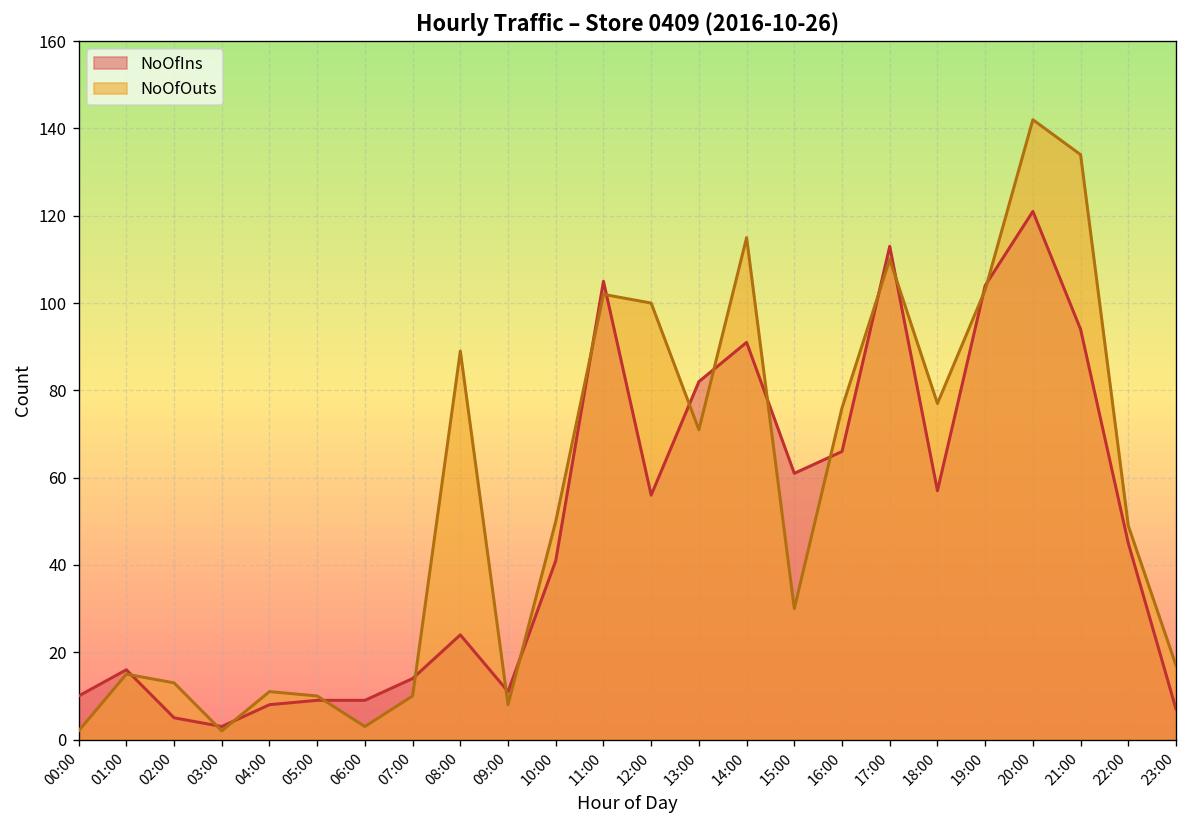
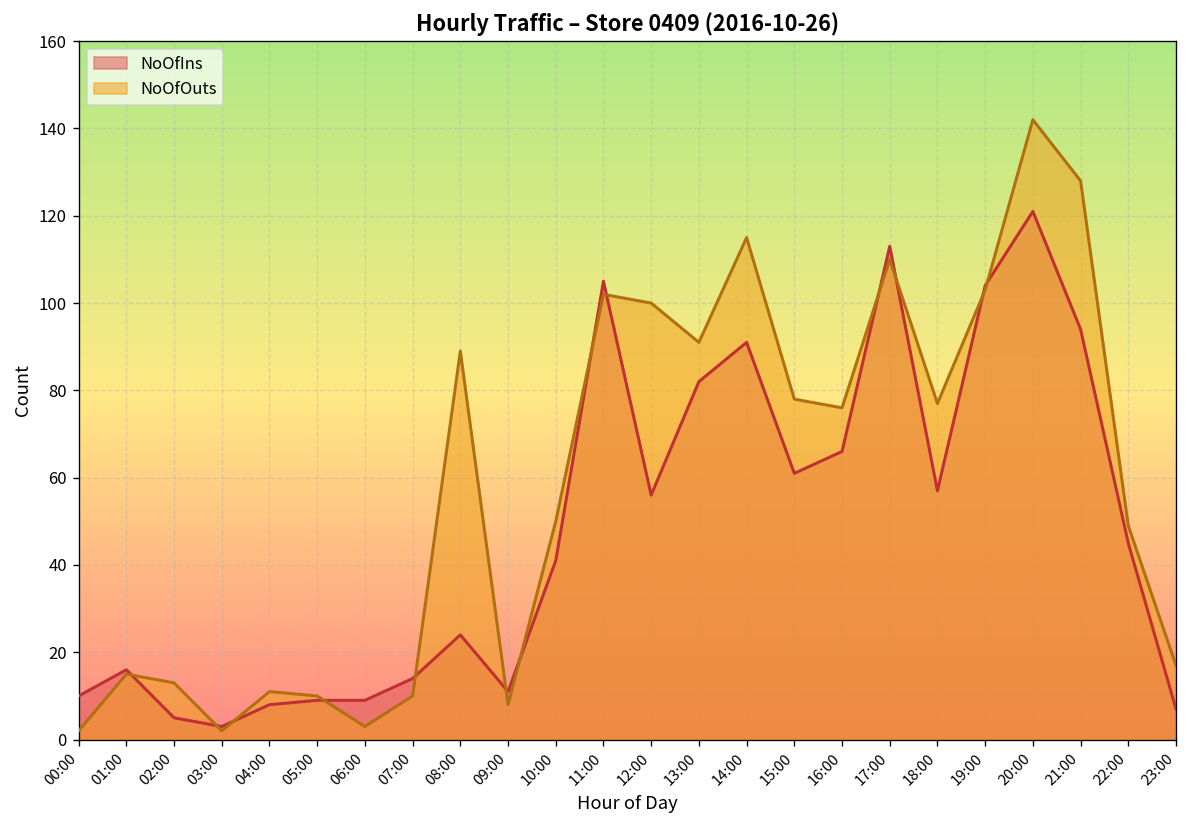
  {
    "NoOfIns": {
      "00:00": 10,
      "01:00": 16,
      "02:00": 5,
      "03:00": 3,
      "04:00": 8,
      "05:00": 9,
      "06:00": 9,
      "07:00": 14,
      "08:00": 24,
      "09:00": 11,
      "10:00": 41,
      "11:00": 105,
      "12:00": 56,
      "13:00": 82,
      "14:00": 91,
      "15:00": 61,
      "16:00": 66,
      "17:00": 113,
      "18:00": 57,
      "19:00": 104,
      "20:00": 121,
      "21:00": 94,
      "22:00": 45,
      "23:00": 7
    },
    "NoOfOuts": {
      "00:00": 2,
      "01:00": 15,
      "02:00": 13,
      "03:00": 2,
      "04:00": 11,
      "05:00": 10,
      "06:00": 3,
      "07:00": 10,
      "08:00": 89,
      "09:00": 8,
      "10:00": 50,
      "11:00": 102,
      "12:00": 100,
-     "13:00": 71,
+     "13:00": 91,
      "14:00": 115,
-     "15:00": 30,
+     "15:00": 78,
      "16:00": 76,
      "17:00": 110,
      "18:00": 77,
      "19:00": 103,
      "20:00": 142,
-     "21:00": 134,
+     "21:00": 128,
      "22:00": 49,
      "23:00": 17
    }
  }
